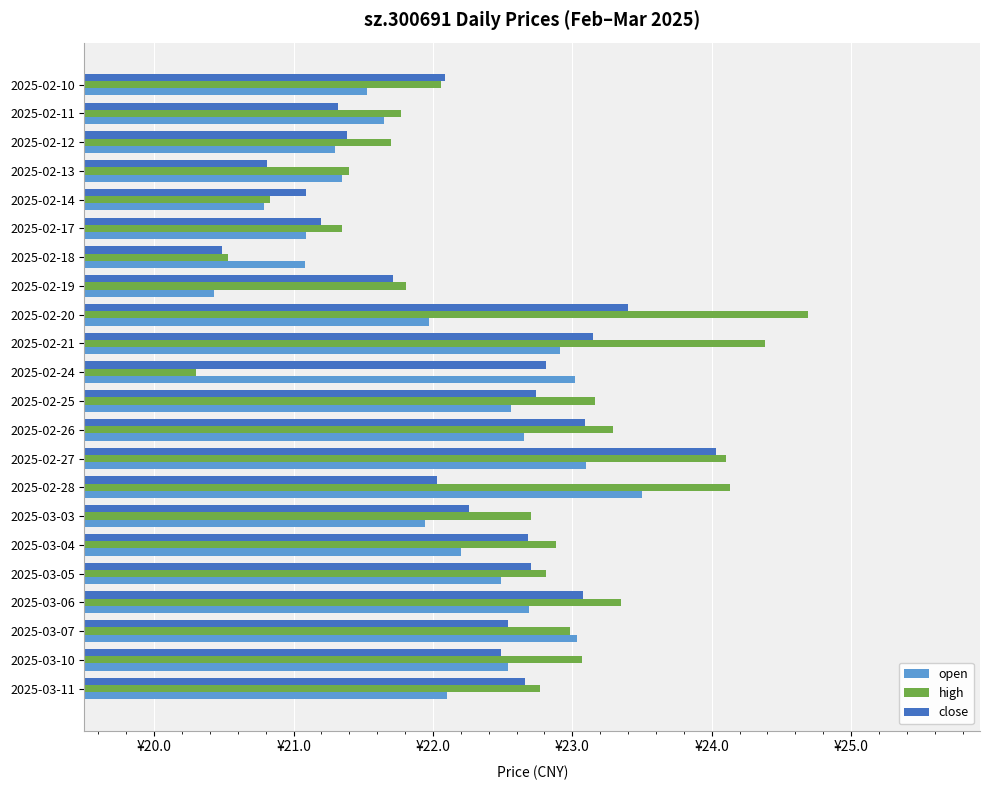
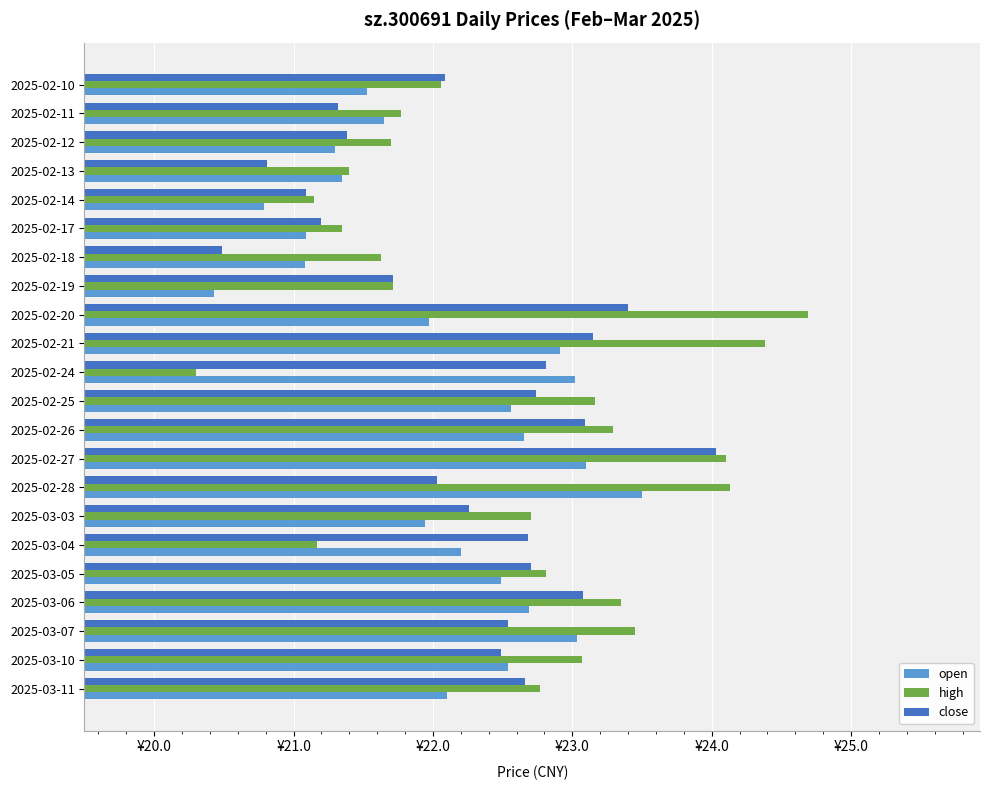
  {
    "high": {
      "2025-02-10": "¥22.06",
      "2025-02-11": "¥21.77",
      "2025-02-12": "¥21.70",
      "2025-02-13": "¥21.40",
-     "2025-02-14": "¥20.83",
+     "2025-02-14": "¥21.15",
      "2025-02-17": "¥21.35",
-     "2025-02-18": "¥20.53",
-     "2025-02-19": "¥21.81",
+     "2025-02-18": "¥21.63",
+     "2025-02-19": "¥21.71",
      "2025-02-20": "¥24.69",
      "2025-02-21": "¥24.38",
      "2025-02-24": "¥20.30",
      "2025-02-25": "¥23.16",
      "2025-02-26": "¥23.29",
      "2025-02-27": "¥24.10",
      "2025-02-28": "¥24.13",
      "2025-03-03": "¥22.70",
-     "2025-03-04": "¥22.88",
+     "2025-03-04": "¥21.17",
      "2025-03-05": "¥22.81",
      "2025-03-06": "¥23.35",
-     "2025-03-07": "¥22.98",
+     "2025-03-07": "¥23.45",
      "2025-03-10": "¥23.07",
      "2025-03-11": "¥22.77"
    }
  }
